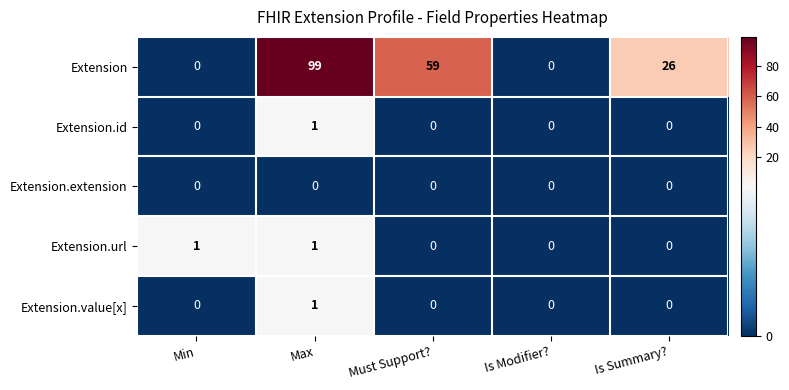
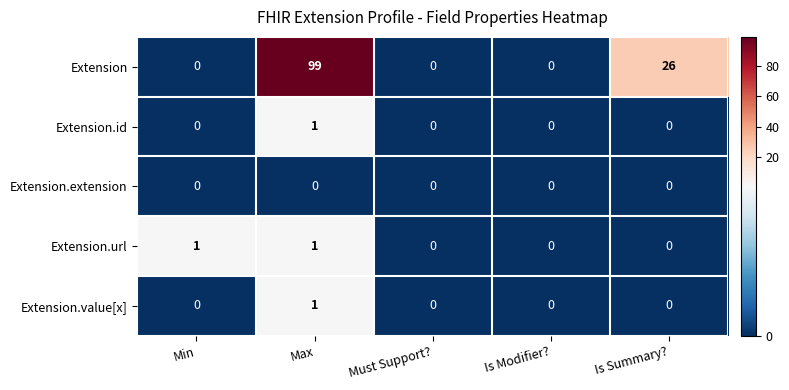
  {
    "Extension": {
      "Min": 0,
      "Max": 99,
-     "Must Support?": 59,
+     "Must Support?": 0,
      "Is Modifier?": 0,
      "Is Summary?": 26
    },
    "Extension.id": {
      "Min": 0,
      "Max": 1,
      "Must Support?": 0,
      "Is Modifier?": 0,
      "Is Summary?": 0
    },
    "Extension.extension": {
      "Min": 0,
      "Max": 0,
      "Must Support?": 0,
      "Is Modifier?": 0,
      "Is Summary?": 0
    },
    "Extension.url": {
      "Min": 1,
      "Max": 1,
      "Must Support?": 0,
      "Is Modifier?": 0,
      "Is Summary?": 0
    },
    "Extension.value[x]": {
      "Min": 0,
      "Max": 1,
      "Must Support?": 0,
      "Is Modifier?": 0,
      "Is Summary?": 0
    }
  }
